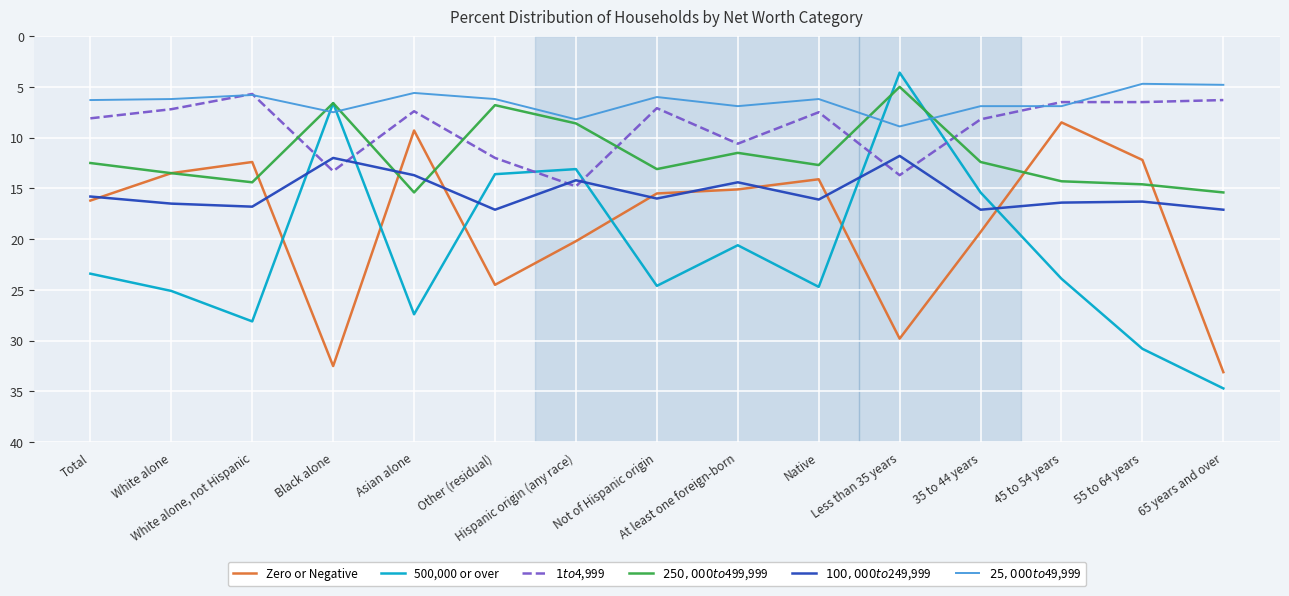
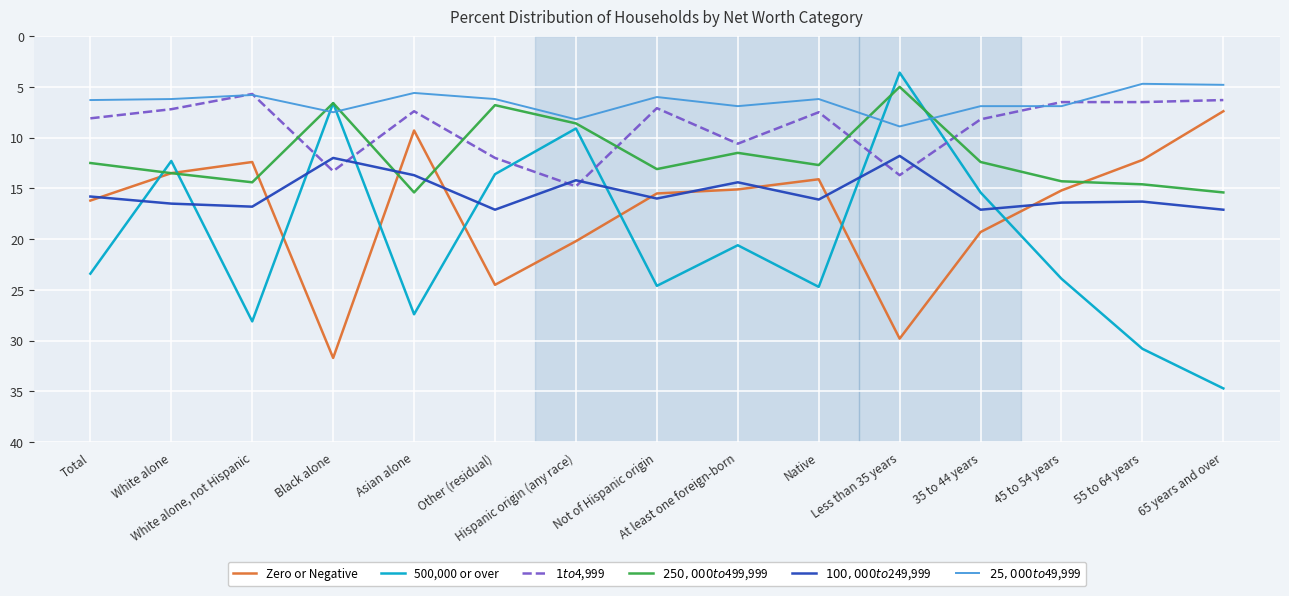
  {
    "Zero or Negative": {
      "Total": 16.2,
      "White alone, not Hispanic": 12.4,
-     "Black alone": 32.5,
+     "Black alone": 31.7,
      "Asian alone": 9.3,
      "Other (residual)": 24.5,
      "Hispanic origin (any race)": 20.2,
      "Not of Hispanic origin": 15.5,
      "At least one foreign-born": 15.1,
      "Native": 14.1,
      "Less than 35 years": 29.8,
      "35 to 44 years": 19.3,
-     "45 to 54 years": 8.5,
+     "45 to 54 years": 15.2,
      "55 to 64 years": 12.2,
-     "65 years and over": 33.1
+     "65 years and over": 7.4
    },
    "500,000 or over": {
      "Total": 23.4,
-     "White alone": 25.1,
+     "White alone": 12.3,
      "White alone, not Hispanic": 28.1,
      "Asian alone": 27.4,
      "Other (residual)": 13.6,
-     "Hispanic origin (any race)": 13.1,
+     "Hispanic origin (any race)": 9.1,
      "Not of Hispanic origin": 24.6,
      "At least one foreign-born": 20.6,
      "Native": 24.7,
      "Less than 35 years": 3.6,
      "35 to 44 years": 15.4,
      "45 to 54 years": 23.9,
      "55 to 64 years": 30.8,
      "65 years and over": 34.7
    }
  }
